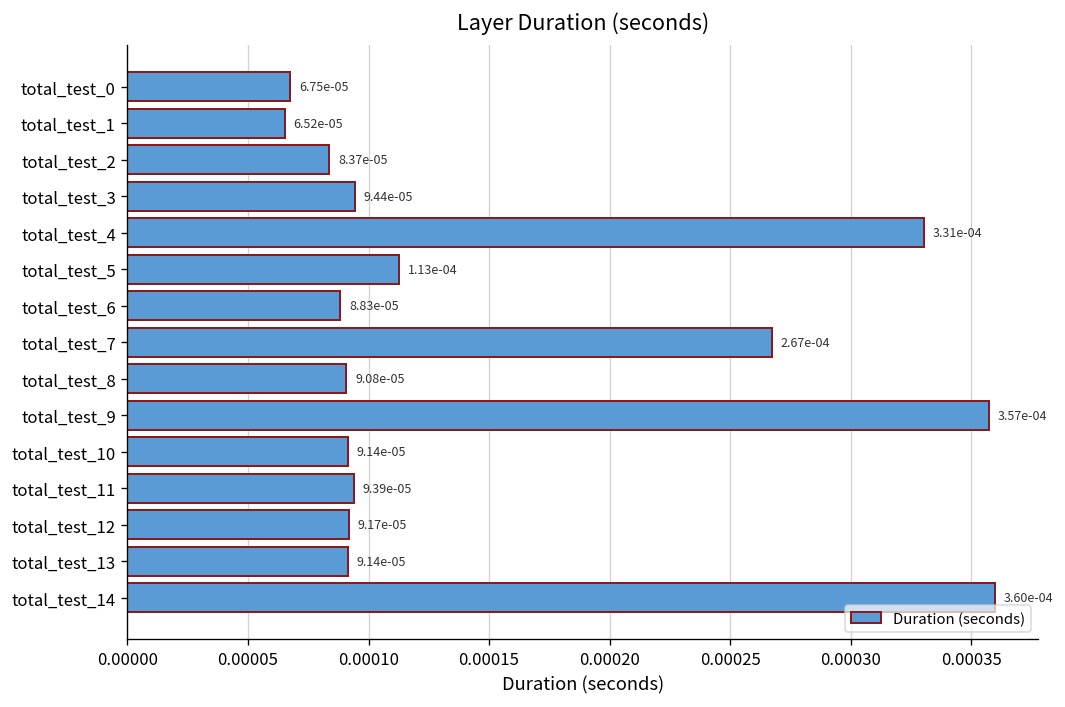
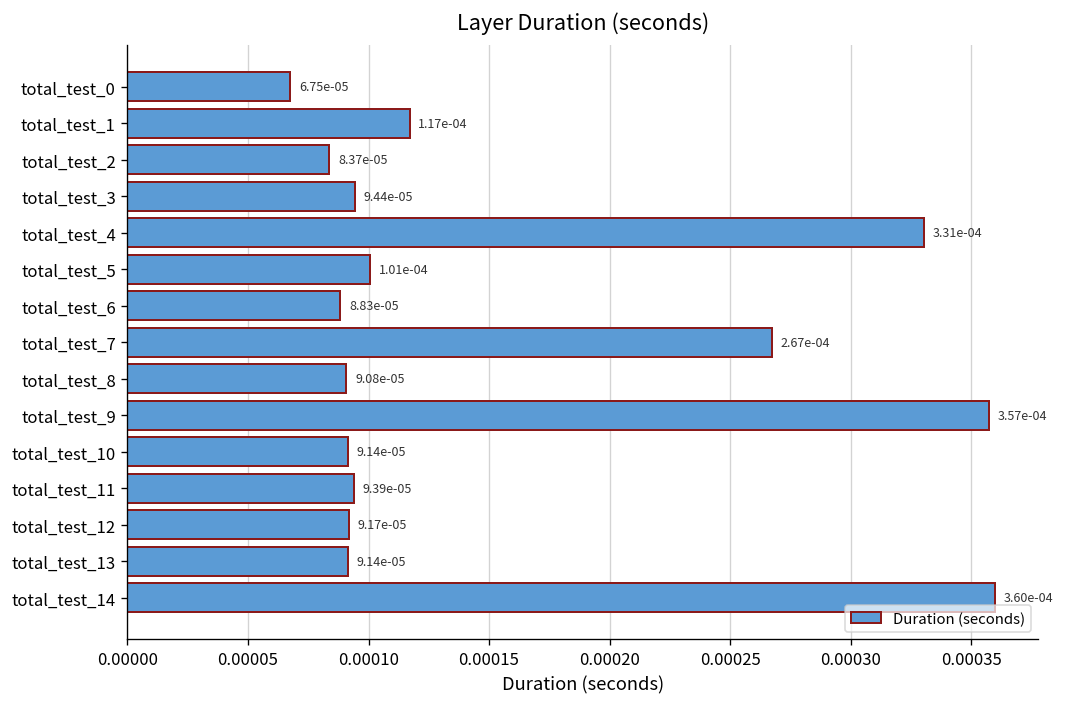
  {
    "total_test_0": "6.75e-05",
-   "total_test_1": "6.52e-05",
+   "total_test_1": "1.17e-04",
    "total_test_2": "8.37e-05",
    "total_test_3": "9.44e-05",
    "total_test_4": "3.31e-04",
-   "total_test_5": "1.13e-04",
+   "total_test_5": "1.01e-04",
    "total_test_6": "8.83e-05",
    "total_test_7": "2.67e-04",
    "total_test_8": "9.08e-05",
    "total_test_9": "3.57e-04",
    "total_test_10": "9.14e-05",
    "total_test_11": "9.39e-05",
    "total_test_12": "9.17e-05",
    "total_test_13": "9.14e-05",
    "total_test_14": "3.60e-04"
  }
